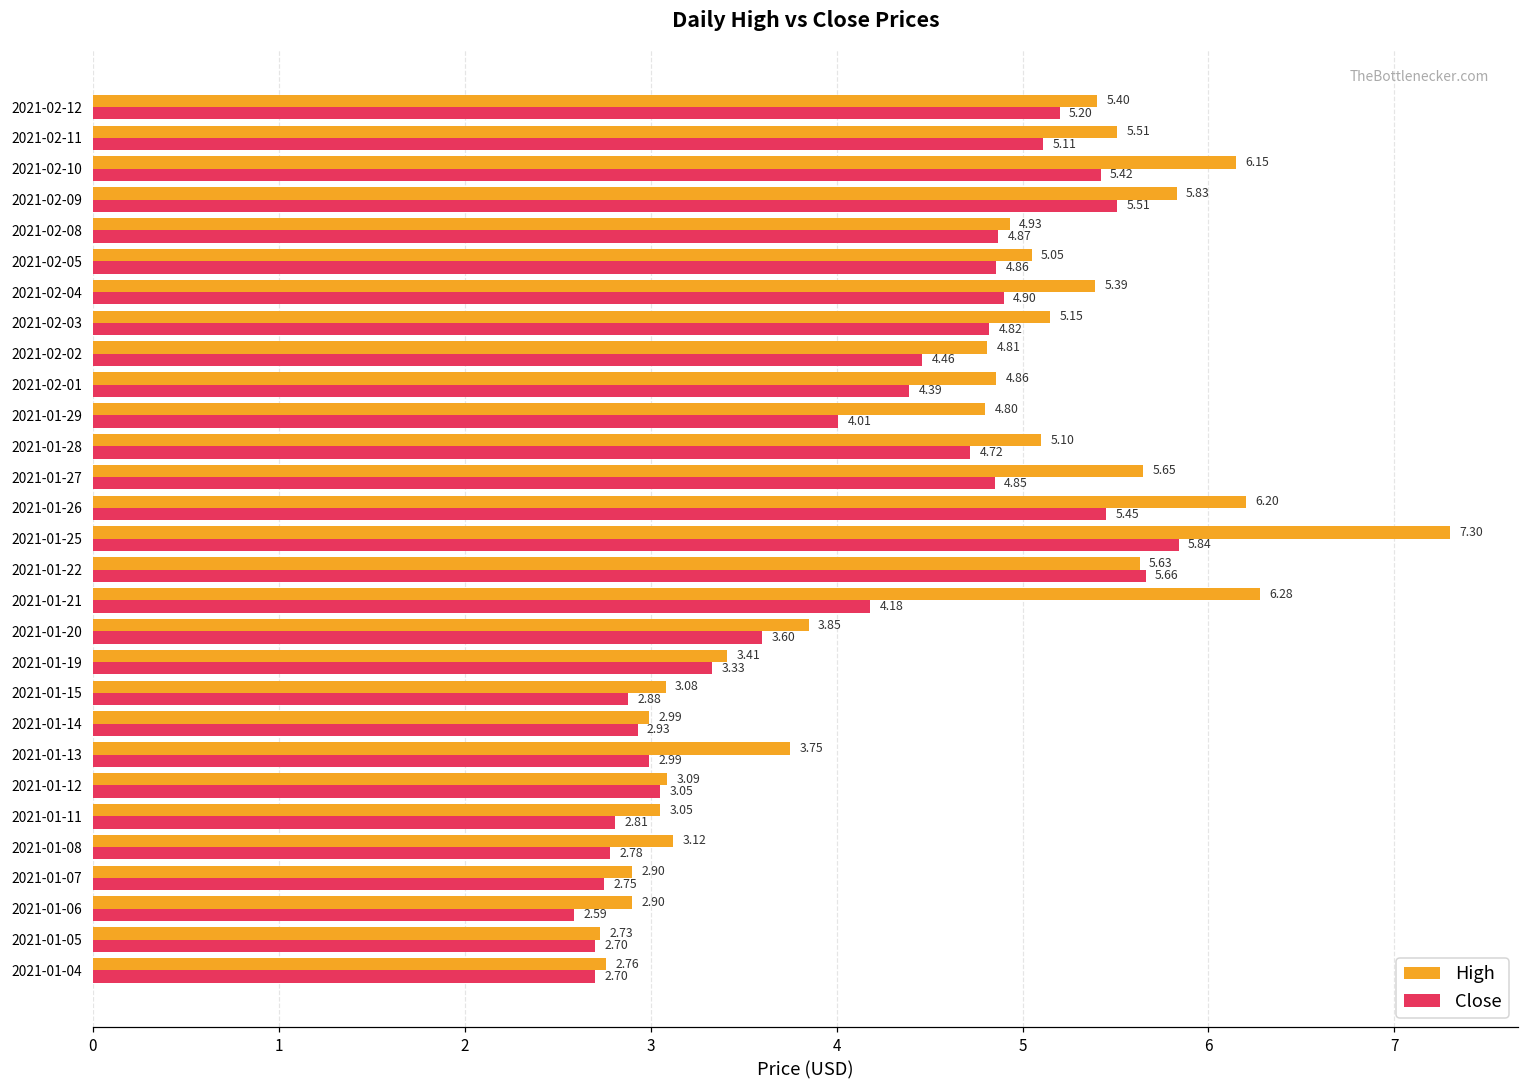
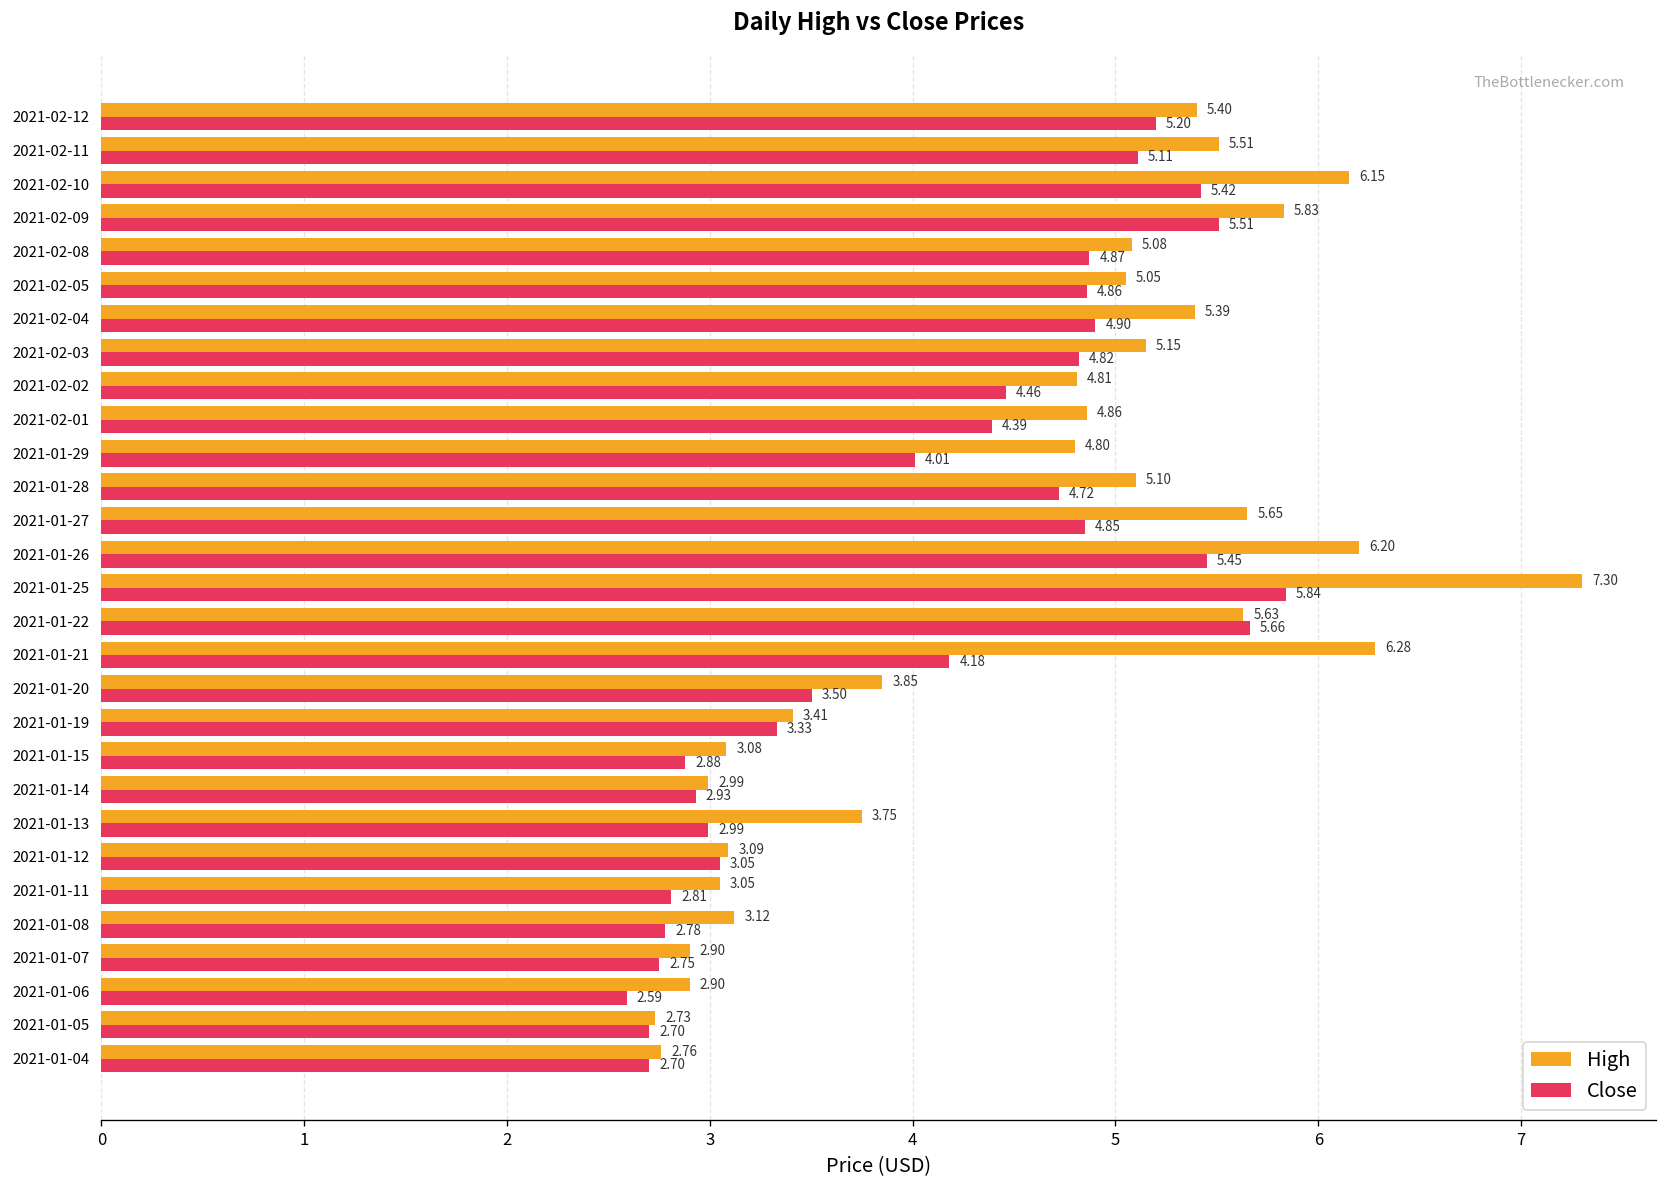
  {
    "High": {
      "2021-02-12": 5.40,
      "2021-02-11": 5.51,
      "2021-02-10": 6.15,
      "2021-02-09": 5.83,
-     "2021-02-08": 4.93,
+     "2021-02-08": 5.08,
      "2021-02-05": 5.05,
      "2021-02-04": 5.39,
      "2021-02-03": 5.15,
      "2021-02-02": 4.81,
      "2021-02-01": 4.86,
      "2021-01-29": 4.80,
      "2021-01-28": 5.10,
      "2021-01-27": 5.65,
      "2021-01-26": 6.20,
      "2021-01-25": 7.30,
      "2021-01-22": 5.63,
      "2021-01-21": 6.28,
      "2021-01-20": 3.85,
      "2021-01-19": 3.41,
      "2021-01-15": 3.08,
      "2021-01-14": 2.99,
      "2021-01-13": 3.75,
      "2021-01-12": 3.09,
      "2021-01-11": 3.05,
      "2021-01-08": 3.12,
      "2021-01-07": 2.90,
      "2021-01-06": 2.90,
      "2021-01-05": 2.73,
      "2021-01-04": 2.76
    },
    "Close": {
      "2021-02-12": 5.20,
      "2021-02-11": 5.11,
      "2021-02-10": 5.42,
      "2021-02-09": 5.51,
      "2021-02-08": 4.87,
      "2021-02-05": 4.86,
      "2021-02-04": 4.90,
      "2021-02-03": 4.82,
      "2021-02-02": 4.46,
      "2021-02-01": 4.39,
      "2021-01-29": 4.01,
      "2021-01-28": 4.72,
      "2021-01-27": 4.85,
      "2021-01-26": 5.45,
      "2021-01-25": 5.84,
      "2021-01-22": 5.66,
      "2021-01-21": 4.18,
-     "2021-01-20": 3.60,
+     "2021-01-20": 3.50,
      "2021-01-19": 3.33,
      "2021-01-15": 2.88,
      "2021-01-14": 2.93,
      "2021-01-13": 2.99,
      "2021-01-12": 3.05,
      "2021-01-11": 2.81,
      "2021-01-08": 2.78,
      "2021-01-07": 2.75,
      "2021-01-06": 2.59,
      "2021-01-05": 2.70,
      "2021-01-04": 2.70
    }
  }
